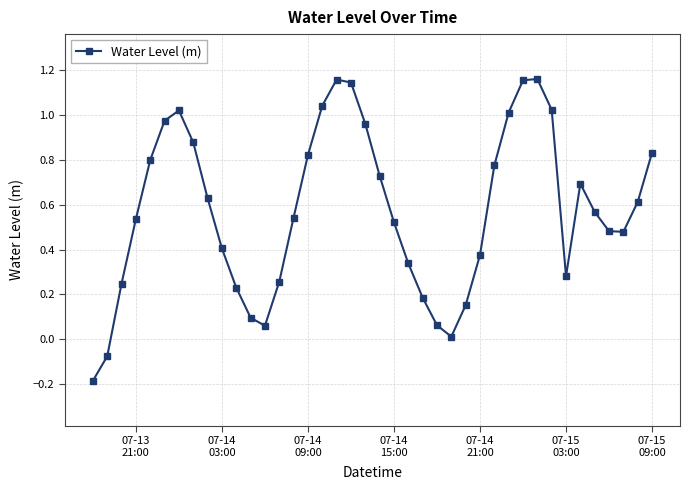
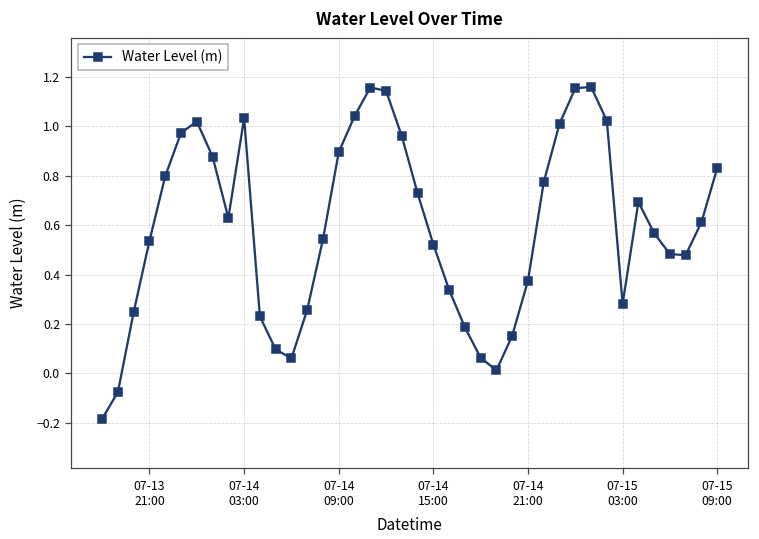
  {
    "07-13 21:00": 0.54,
-   "07-14 03:00": 0.40,
-   "07-14 09:00": 0.82,
+   "07-14 03:00": 1.03,
+   "07-14 09:00": 0.90,
    "07-14 15:00": 0.52,
    "07-14 21:00": 0.38,
    "07-15 03:00": 0.28,
    "07-15 09:00": 0.83
  }
